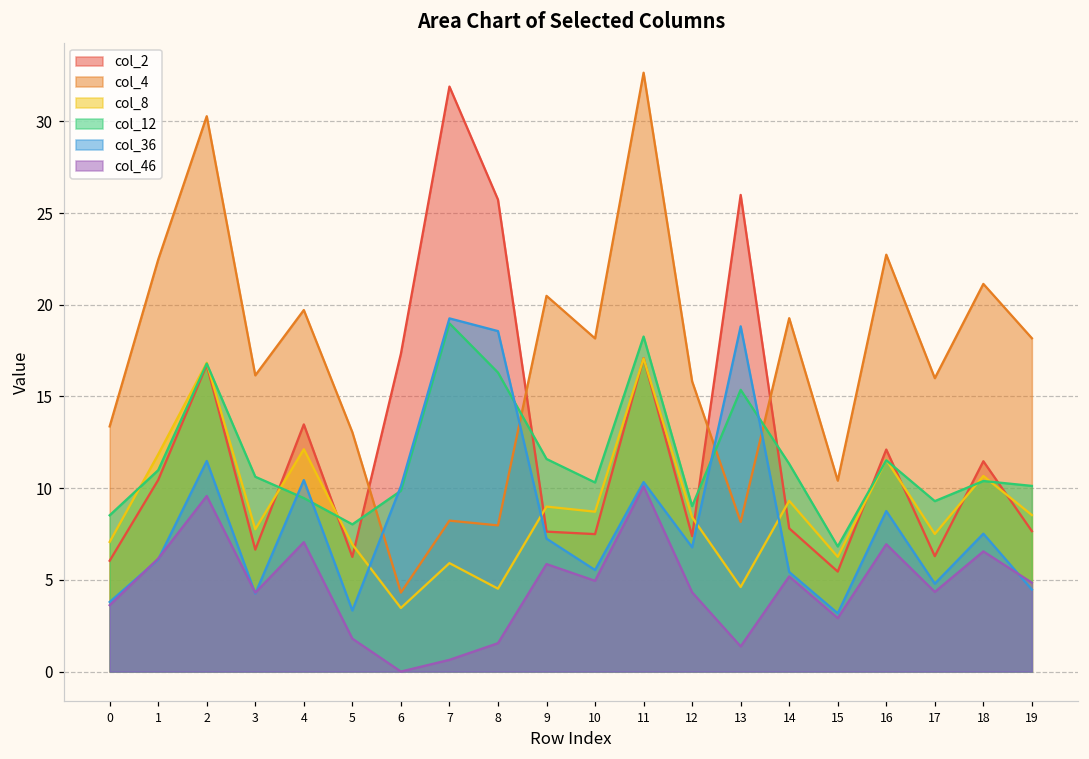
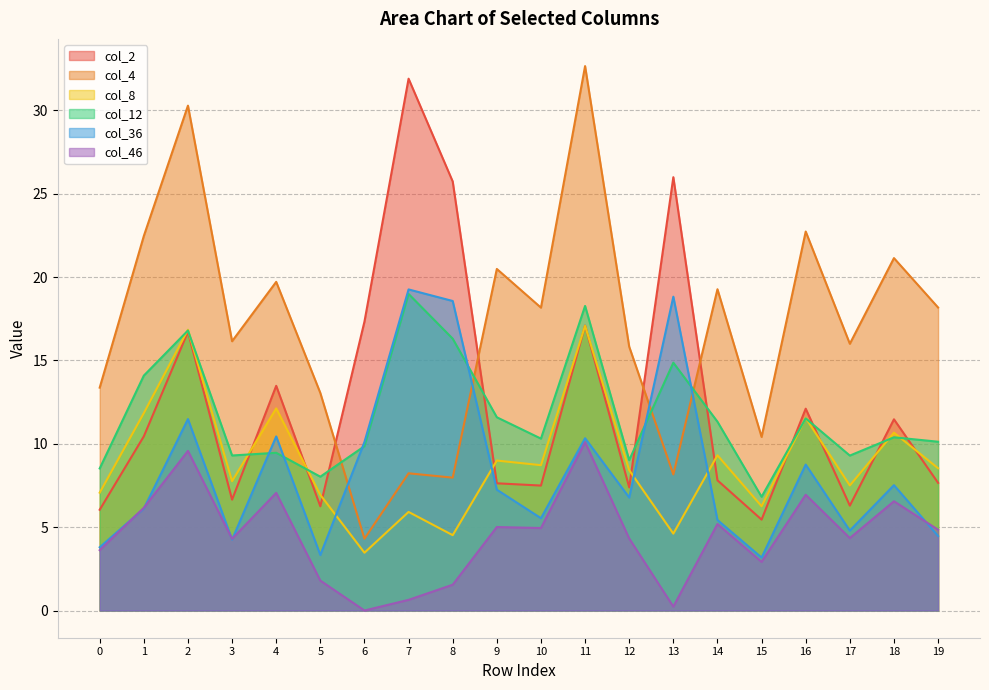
  {
    "col_12": {
      "0": 8.5,
-     "1": 11.0,
-     "3": 10.6,
+     "1": 14.1,
+     "3": 9.3,
      "4": 9.5,
      "5": 8.0,
      "6": 9.9,
      "7": 19.0,
      "8": 16.3,
      "9": 11.6,
      "10": 10.3,
      "11": 18.3,
      "12": 9.0,
-     "13": 15.4,
+     "13": 14.9,
      "14": 11.3,
      "15": 6.8,
      "17": 9.3,
      "18": 10.4,
      "19": 10.1
    },
    "col_36": {
      "0": 3.8,
      "2": 11.5,
      "4": 10.4,
      "5": 3.3,
      "6": 10.1,
      "7": 19.3,
      "8": 18.6,
      "9": 7.2,
      "10": 5.5,
      "11": 10.3,
      "12": 6.8,
      "13": 18.8,
      "14": 5.4,
      "15": 3.2,
      "16": 8.8,
      "17": 4.8,
      "18": 7.5,
      "19": 4.5
    },
    "col_46": {
      "0": 3.6,
      "2": 9.6,
      "4": 7.1,
      "5": 1.8,
      "6": 0.0,
      "7": 0.6,
      "8": 1.5,
-     "9": 5.9,
+     "9": 5.0,
      "10": 4.9,
      "11": 10.1,
      "12": 4.3,
-     "13": 1.4,
+     "13": 0.2,
      "14": 5.2,
      "15": 2.9,
      "16": 6.9,
      "17": 4.3,
      "18": 6.6,
      "19": 4.8
    }
  }
